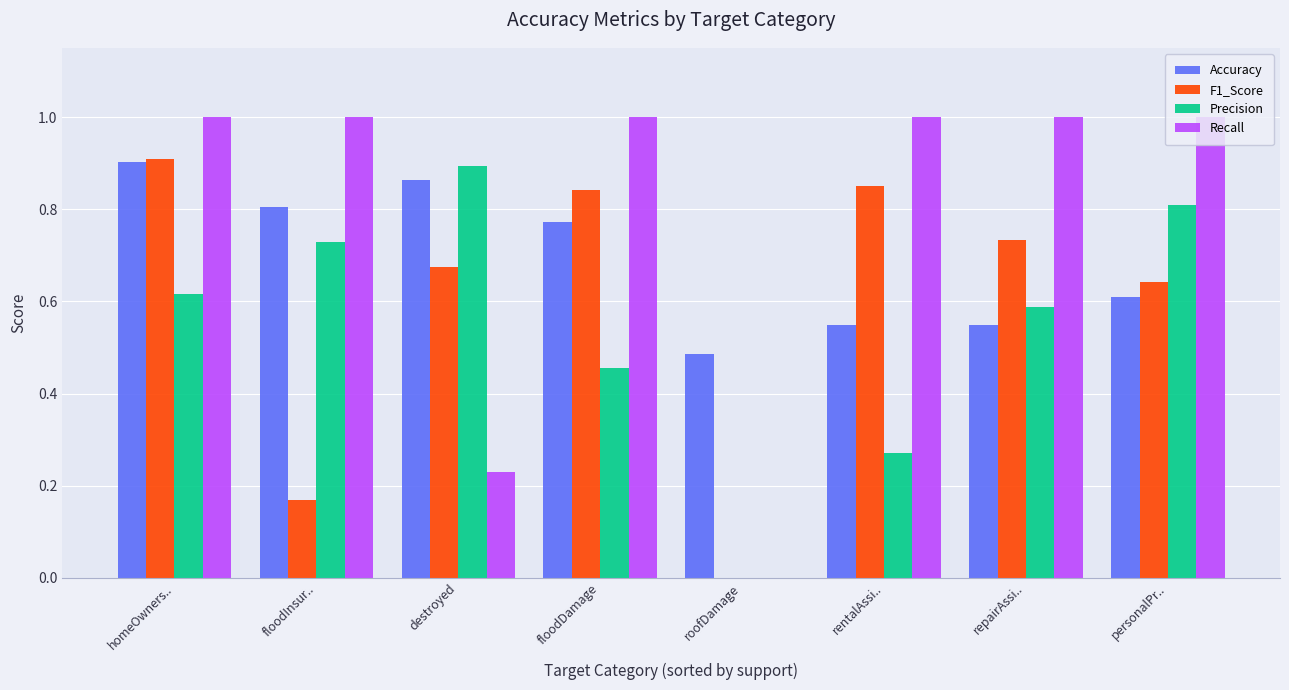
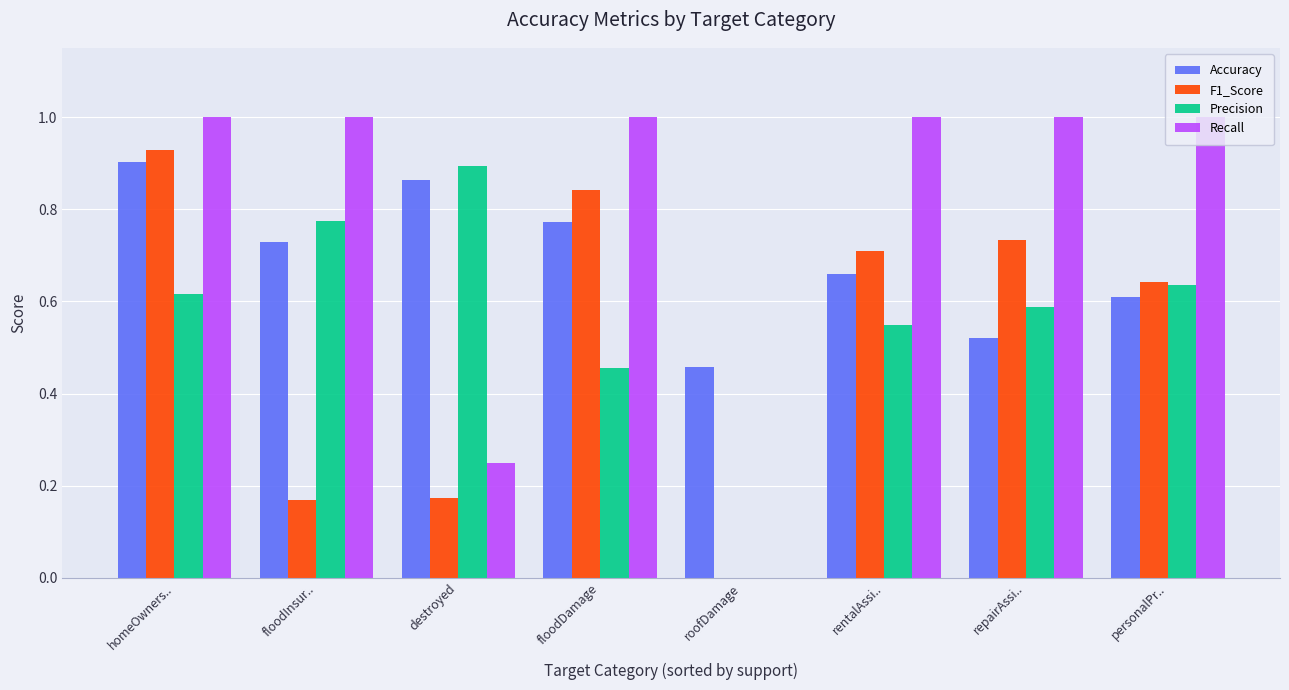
  {
    "Accuracy": {
      "homeOwners..": 0.90,
-     "floodInsur..": 0.81,
+     "floodInsur..": 0.73,
      "destroyed": 0.86,
      "floodDamage": 0.77,
-     "roofDamage": 0.49,
-     "rentalAssi..": 0.55,
-     "repairAssi..": 0.55,
+     "roofDamage": 0.46,
+     "rentalAssi..": 0.66,
+     "repairAssi..": 0.52,
      "personalPr..": 0.61
    },
    "F1_Score": {
-     "homeOwners..": 0.91,
+     "homeOwners..": 0.93,
      "floodInsur..": 0.17,
-     "destroyed": 0.68,
+     "destroyed": 0.17,
      "floodDamage": 0.84,
      "roofDamage": 0.00,
-     "rentalAssi..": 0.85,
+     "rentalAssi..": 0.71,
      "repairAssi..": 0.73,
      "personalPr..": 0.64
    },
    "Precision": {
      "homeOwners..": 0.62,
-     "floodInsur..": 0.73,
+     "floodInsur..": 0.78,
      "destroyed": 0.89,
      "floodDamage": 0.45,
      "roofDamage": 0.00,
-     "rentalAssi..": 0.27,
+     "rentalAssi..": 0.55,
      "repairAssi..": 0.59,
-     "personalPr..": 0.81
+     "personalPr..": 0.64
    },
    "Recall": {
      "homeOwners..": 1.00,
      "floodInsur..": 1.00,
-     "destroyed": 0.23,
+     "destroyed": 0.25,
      "floodDamage": 1.00,
      "roofDamage": 0.00,
      "rentalAssi..": 1.00,
      "repairAssi..": 1.00
    }
  }
